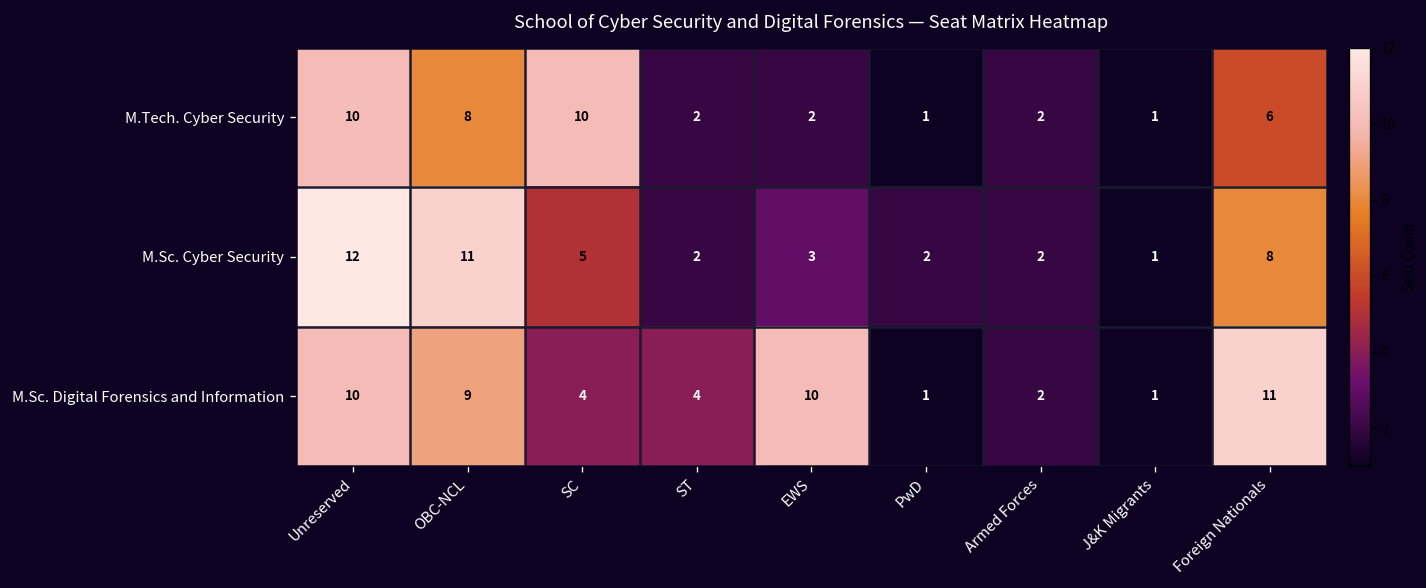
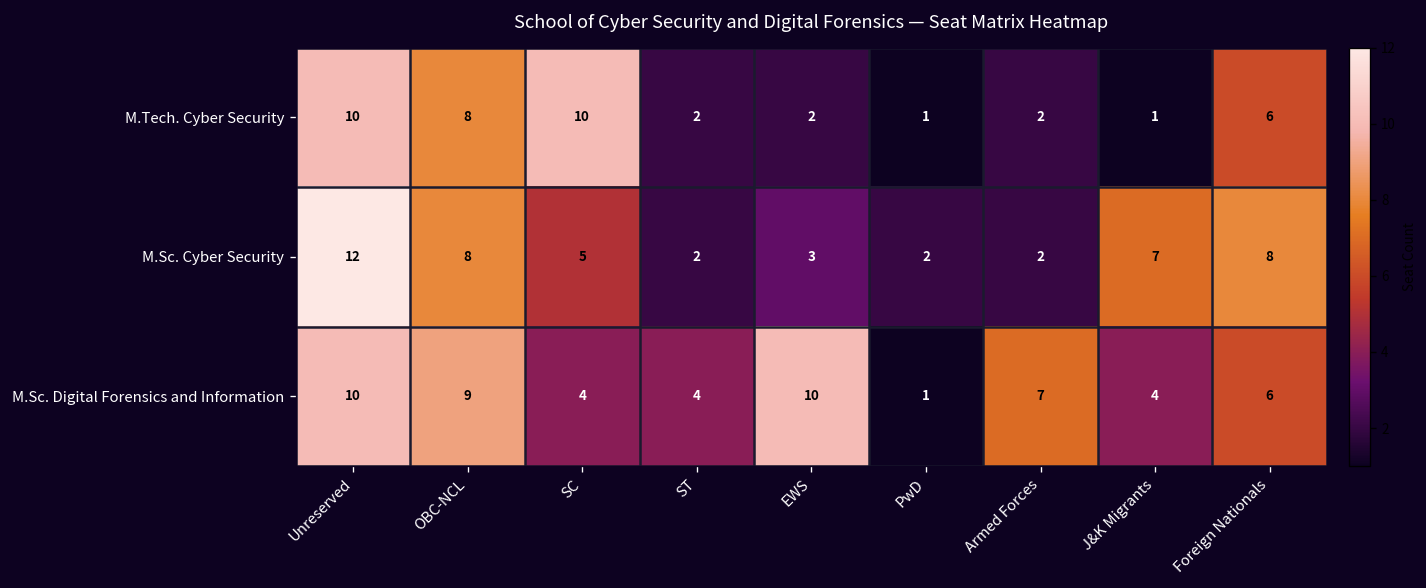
  {
    "M.Tech. Cyber Security": {
      "Unreserved": 10,
      "OBC-NCL": 8,
      "SC": 10,
      "ST": 2,
      "EWS": 2,
      "PwD": 1,
      "Armed Forces": 2,
      "J&K Migrants": 1,
      "Foreign Nationals": 6
    },
    "M.Sc. Cyber Security": {
      "Unreserved": 12,
-     "OBC-NCL": 11,
+     "OBC-NCL": 8,
      "SC": 5,
      "ST": 2,
      "EWS": 3,
      "PwD": 2,
      "Armed Forces": 2,
-     "J&K Migrants": 1,
+     "J&K Migrants": 7,
      "Foreign Nationals": 8
    },
    "M.Sc. Digital Forensics and Information": {
      "Unreserved": 10,
      "OBC-NCL": 9,
      "SC": 4,
      "ST": 4,
      "EWS": 10,
      "PwD": 1,
-     "Armed Forces": 2,
-     "J&K Migrants": 1,
-     "Foreign Nationals": 11
+     "Armed Forces": 7,
+     "J&K Migrants": 4,
+     "Foreign Nationals": 6
    }
  }
